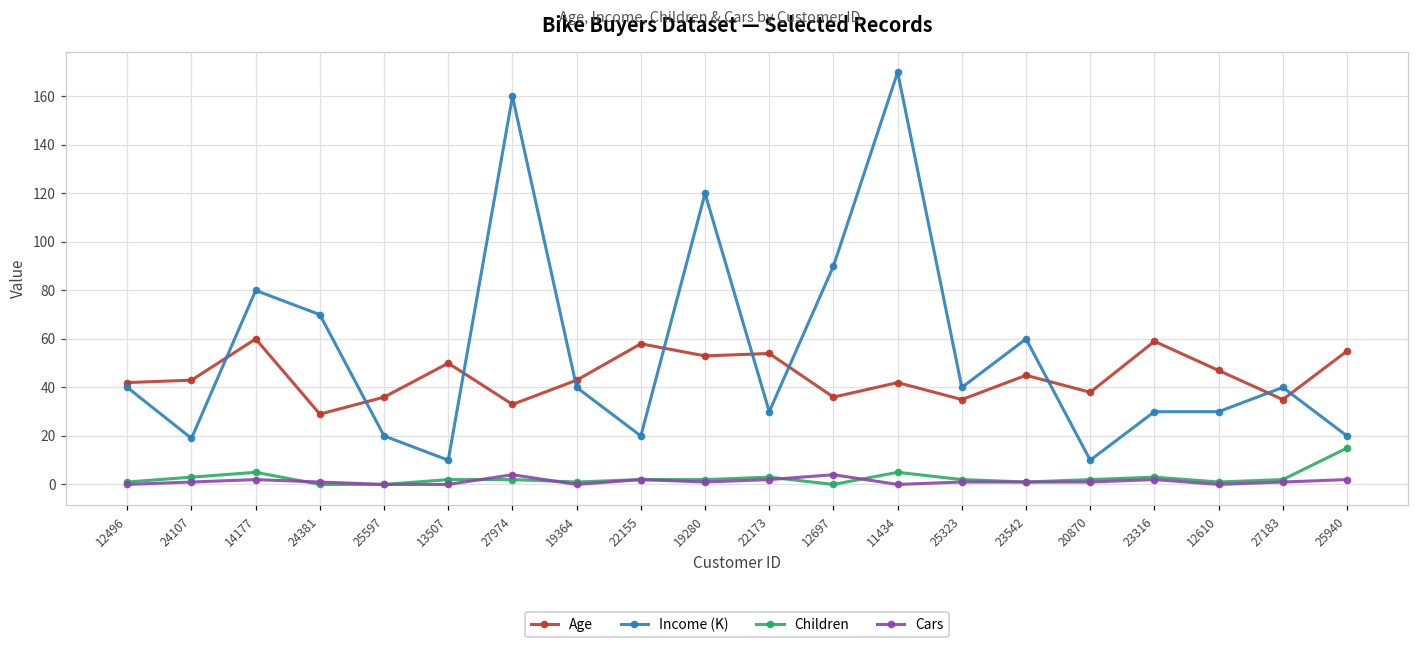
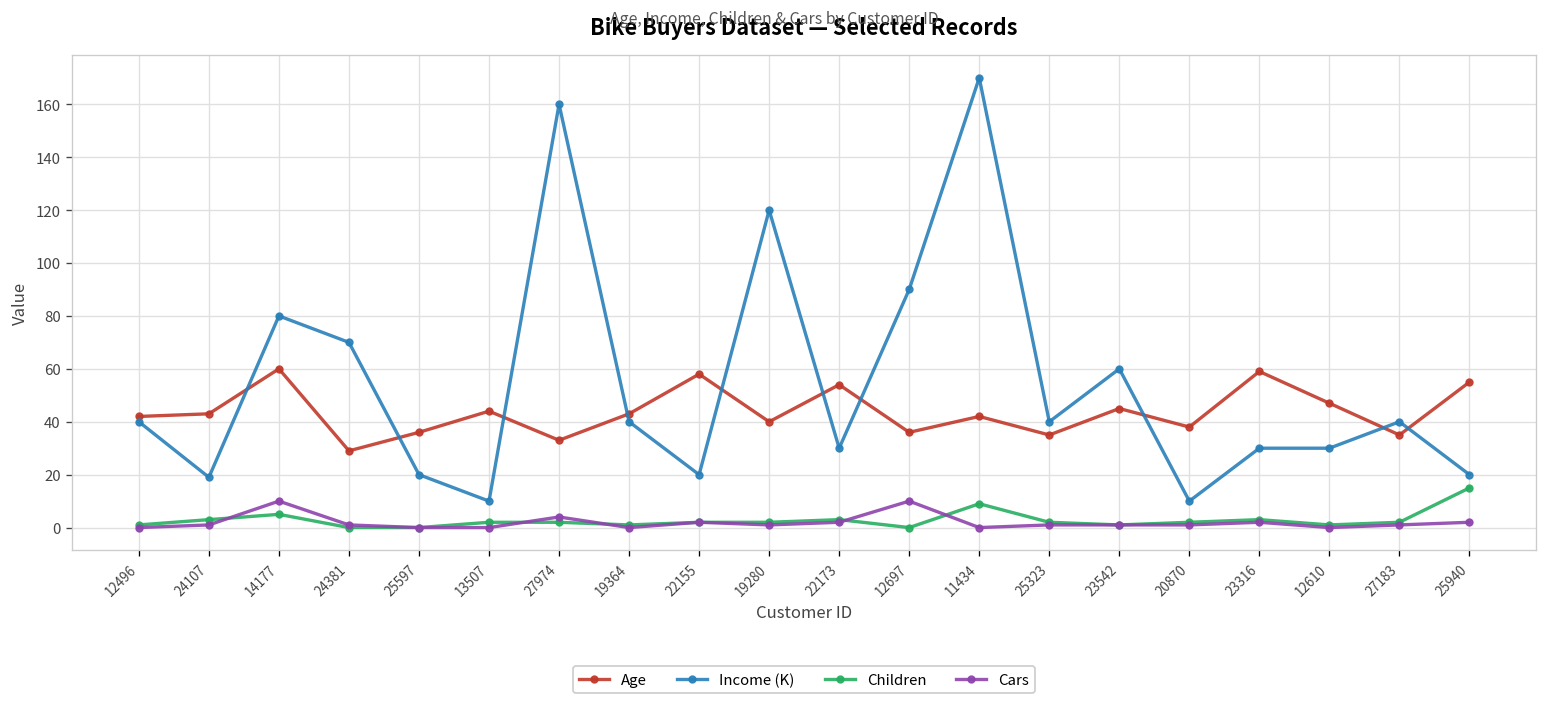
  {
    "Age": {
      "12496": 42,
      "24107": 43,
      "14177": 60,
      "24381": 29,
      "25597": 36,
-     "13507": 50,
+     "13507": 44,
      "27974": 33,
      "19364": 43,
      "22155": 58,
-     "19280": 53,
+     "19280": 40,
      "22173": 54,
      "12697": 36,
      "11434": 42,
      "25323": 35,
      "23542": 45,
      "20870": 38,
      "23316": 59,
      "12610": 47,
      "27183": 35,
      "25940": 55
    },
    "Income (K)": {
      "12496": 40,
      "24107": 19,
      "14177": 80,
      "24381": 70,
      "25597": 20,
      "13507": 10,
      "27974": 160,
      "19364": 40,
      "22155": 20,
      "19280": 120,
      "22173": 30,
      "12697": 90,
      "11434": 170,
      "25323": 40,
      "23542": 60,
      "20870": 10,
      "23316": 30,
      "12610": 30,
      "27183": 40,
      "25940": 20
    },
    "Children": {
      "24107": 3,
      "14177": 5,
      "13507": 2,
      "27974": 2,
      "12697": 0,
-     "11434": 5,
+     "11434": 9,
      "25940": 15
    },
    "Cars": {
      "24107": 1,
-     "14177": 2,
+     "14177": 10,
      "13507": 0,
      "27974": 4,
-     "12697": 4,
+     "12697": 10,
      "11434": 0,
      "25940": 2
    }
  }
